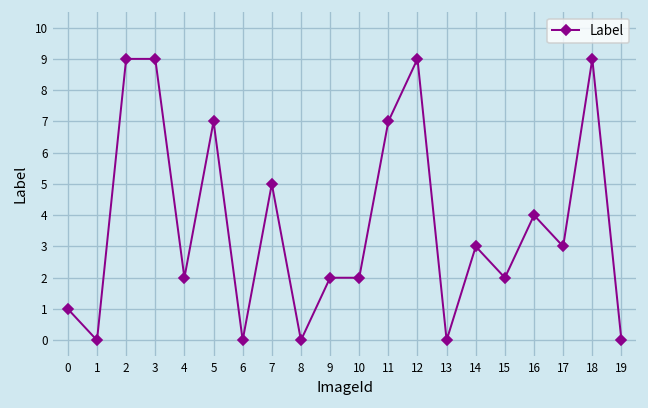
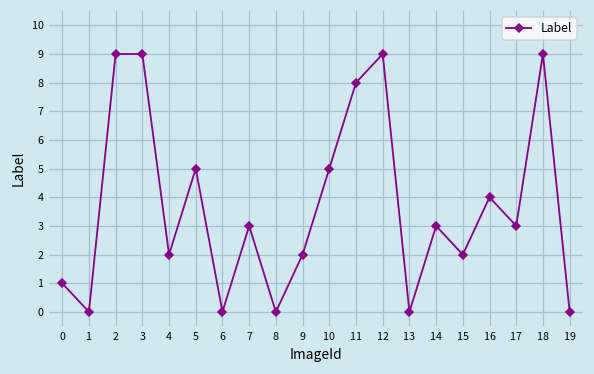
  {
    "0": 1,
    "1": 0,
    "2": 9,
    "3": 9,
    "4": 2,
-   "5": 7,
+   "5": 5,
    "6": 0,
-   "7": 5,
+   "7": 3,
    "8": 0,
    "9": 2,
-   "10": 2,
-   "11": 7,
+   "10": 5,
+   "11": 8,
    "12": 9,
    "13": 0,
    "14": 3,
    "15": 2,
    "16": 4,
    "17": 3,
    "18": 9,
    "19": 0
  }
